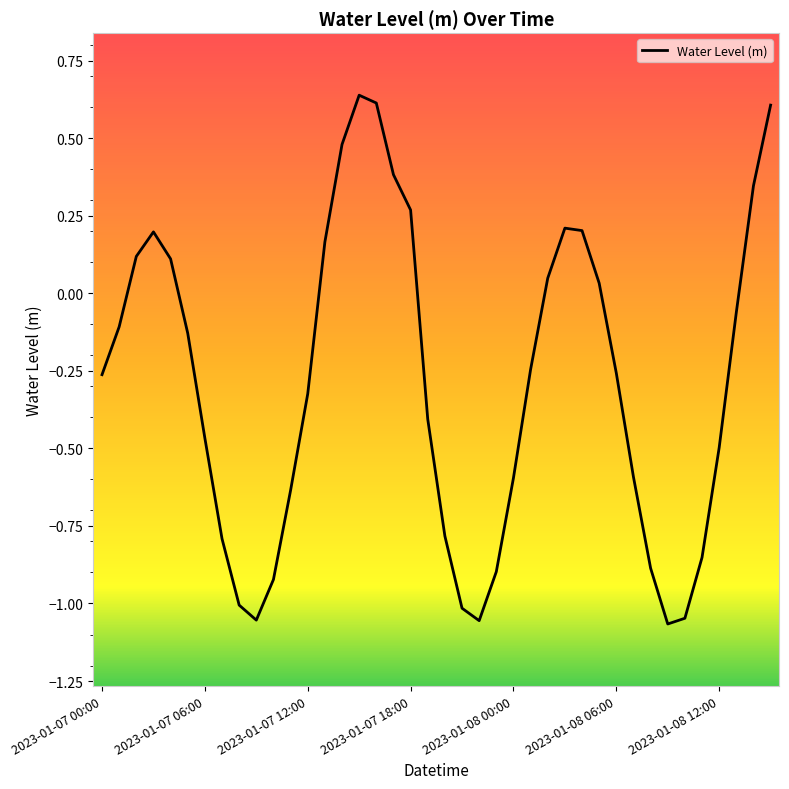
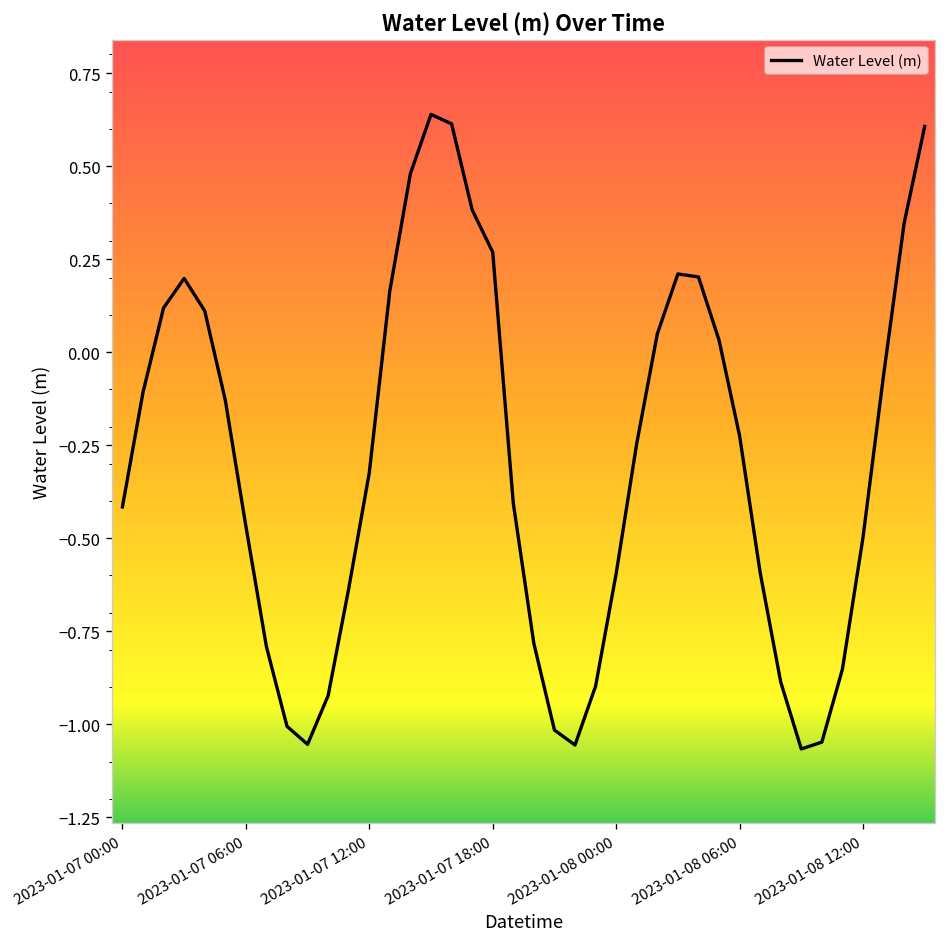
  {
-   "2023-01-07 00:00": -0.26,
+   "2023-01-07 00:00": -0.42,
    "2023-01-07 06:00": -0.47,
    "2023-01-07 12:00": -0.32,
    "2023-01-07 18:00": 0.27,
    "2023-01-08 00:00": -0.60,
-   "2023-01-08 06:00": -0.26,
+   "2023-01-08 06:00": -0.22,
    "2023-01-08 12:00": -0.50
  }
